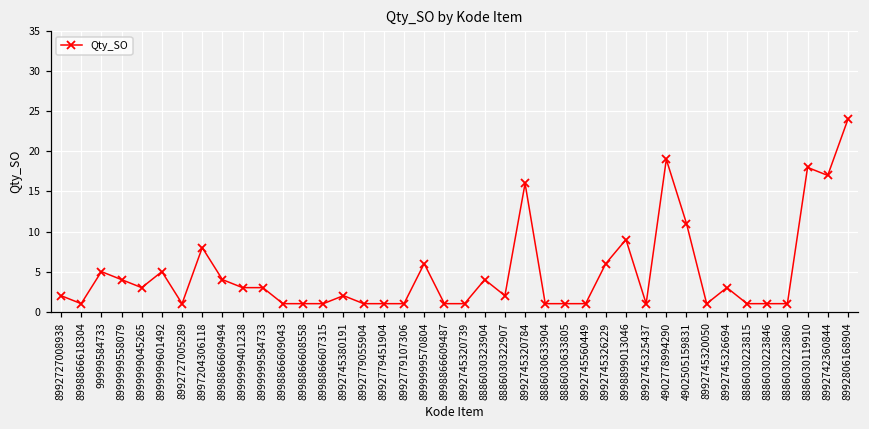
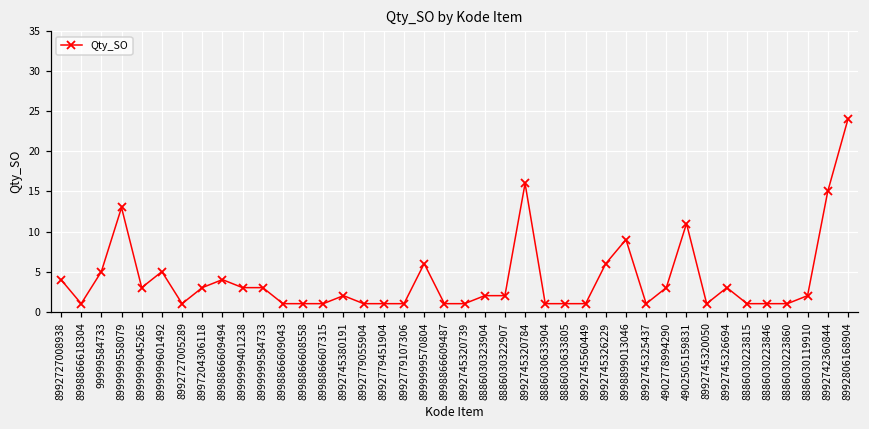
  {
-   "8992727008938": 2,
+   "8992727008938": 4,
    "8998866618304": 1,
    "99999584733": 5,
-   "8999999558079": 4,
+   "8999999558079": 13,
    "8999999045265": 3,
    "8999999601492": 5,
    "8992727005289": 1,
-   "8997204306118": 8,
+   "8997204306118": 3,
    "8998866609494": 4,
    "8999999401238": 3,
    "8999999584733": 3,
    "8998866609043": 1,
    "8998866608558": 1,
    "8998866607315": 1,
    "8992745380191": 2,
    "8992779055904": 1,
    "8992779451904": 1,
    "8992779107306": 1,
    "8999999570804": 6,
    "8998866609487": 1,
    "8992745320739": 1,
-   "8886030323904": 4,
+   "8886030323904": 2,
    "8886030322907": 2,
    "8992745320784": 16,
    "8886030633904": 1,
    "8886030633805": 1,
    "8992745560449": 1,
    "8992745326229": 6,
    "8998899013046": 9,
    "8992745325437": 1,
-   "4902778994290": 19,
+   "4902778994290": 3,
    "4902505159831": 11,
    "8992745320050": 1,
    "8992745326694": 3,
    "8886030223815": 1,
    "8886030223846": 1,
    "8886030223860": 1,
-   "8886030119910": 18,
-   "8992742360844": 17,
+   "8886030119910": 2,
+   "8992742360844": 15,
    "8992806168904": 24
  }
